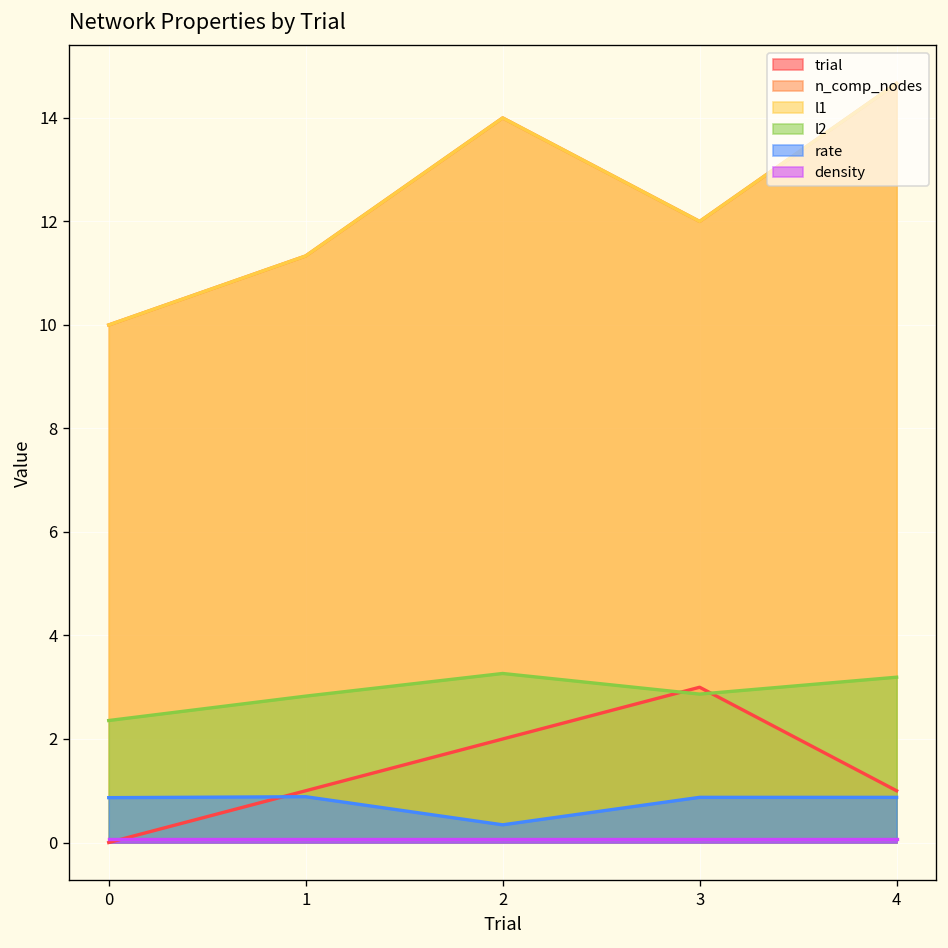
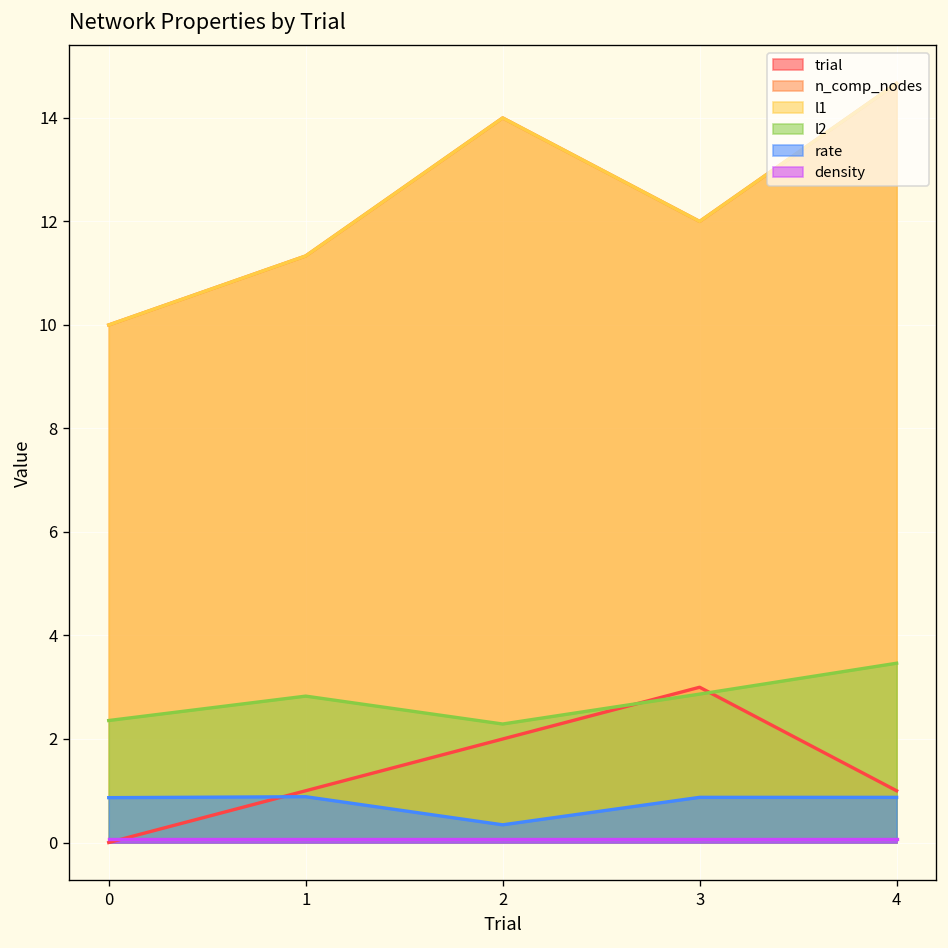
  {
    "trial": {
      "0": 0.0,
      "1": 1.0,
      "2": 2.0,
      "3": 3.0,
      "4": 1.0
    },
    "l1": {
      "0": 10.0,
      "1": 11.3,
      "2": 14.0,
      "3": 12.0
    },
    "l2": {
      "0": 2.4,
      "1": 2.8,
-     "2": 3.3,
+     "2": 2.3,
      "3": 2.9,
-     "4": 3.2
+     "4": 3.5
    },
    "rate": {
      "0": 0.9,
      "1": 0.9,
      "2": 0.3,
      "3": 0.9,
      "4": 0.9
    },
    "density": {
      "0": 0.1,
      "1": 0.1,
      "2": 0.1,
      "3": 0.1,
      "4": 0.1
    }
  }
